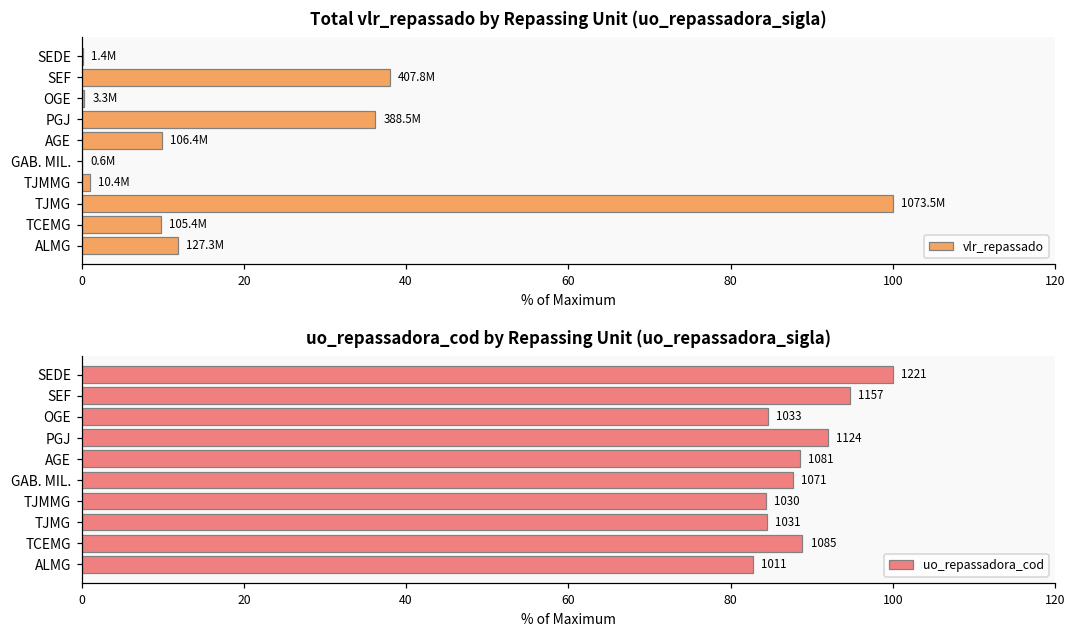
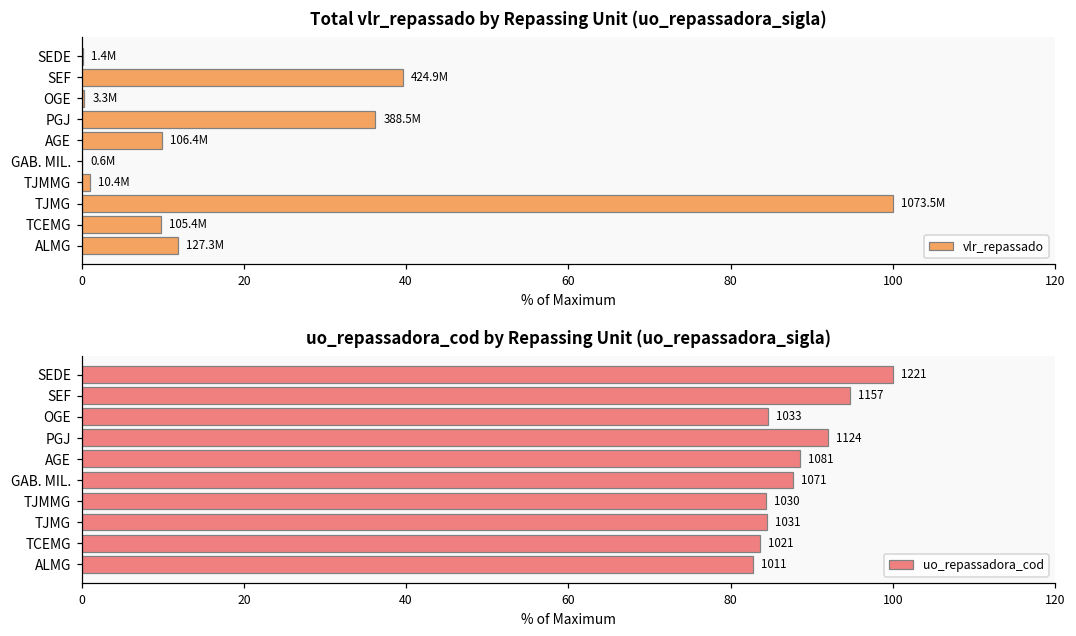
  {
    "Total vlr_repassado by Repassing Unit (uo_repassadora_sigla)": {
-     "SEF": "407.8M"
+     "SEF": "424.9M"
    },
    "uo_repassadora_cod by Repassing Unit (uo_repassadora_sigla)": {
-     "TCEMG": "1085"
+     "TCEMG": "1021"
    }
  }
